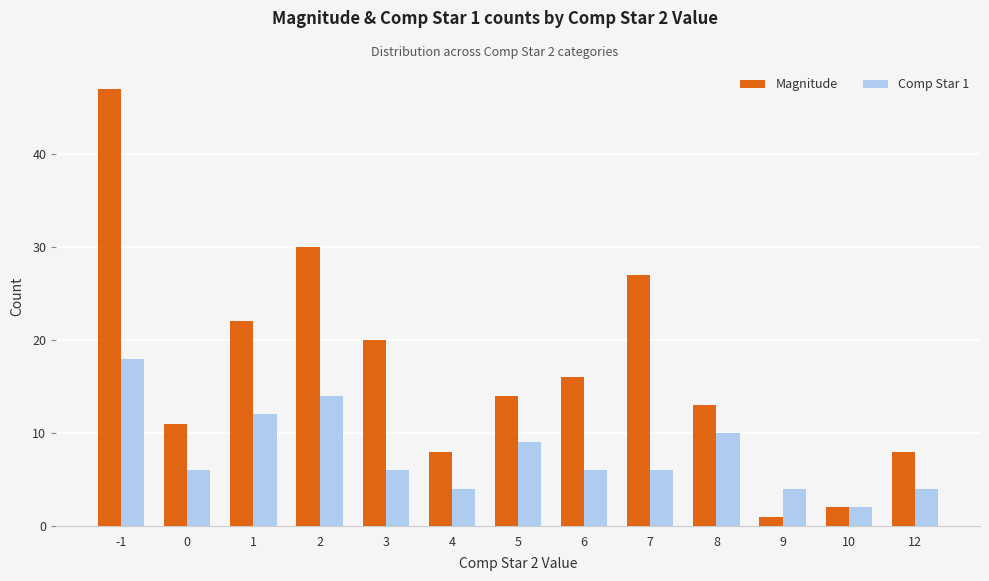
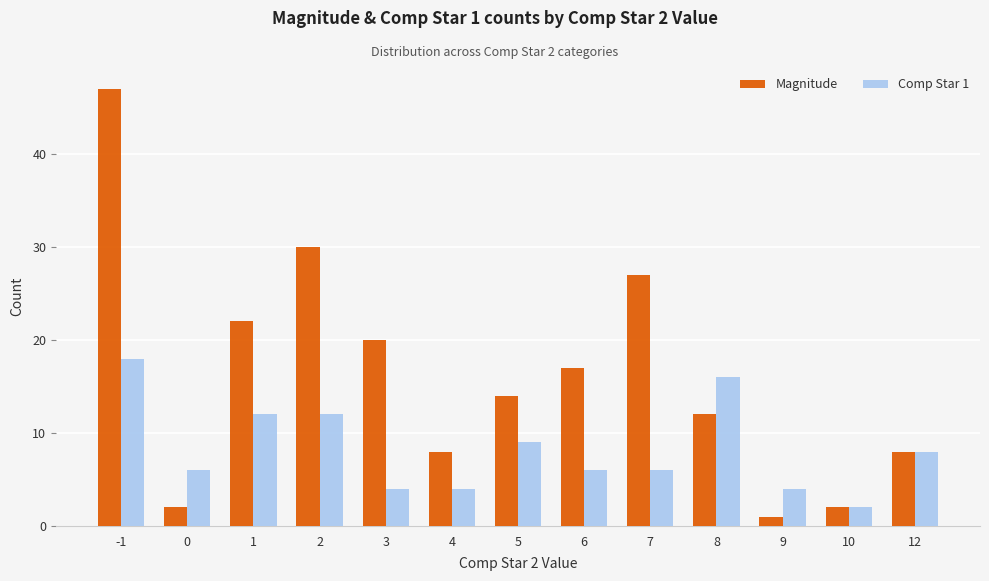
  {
    "Magnitude": {
      "-1": 47,
-     "0": 11,
+     "0": 2,
      "1": 22,
      "2": 30,
      "3": 20,
      "4": 8,
      "5": 14,
-     "6": 16,
+     "6": 17,
      "7": 27,
-     "8": 13,
+     "8": 12,
      "9": 1,
      "10": 2,
      "12": 8
    },
    "Comp Star 1": {
      "-1": 18,
      "0": 6,
      "1": 12,
-     "2": 14,
-     "3": 6,
+     "2": 12,
+     "3": 4,
      "4": 4,
      "5": 9,
      "6": 6,
      "7": 6,
-     "8": 10,
+     "8": 16,
      "9": 4,
      "10": 2,
-     "12": 4
+     "12": 8
    }
  }
